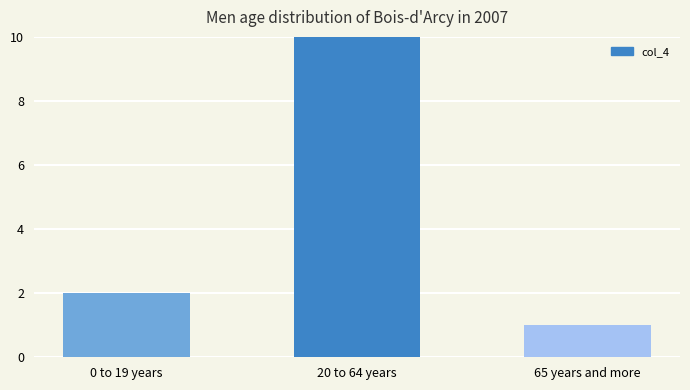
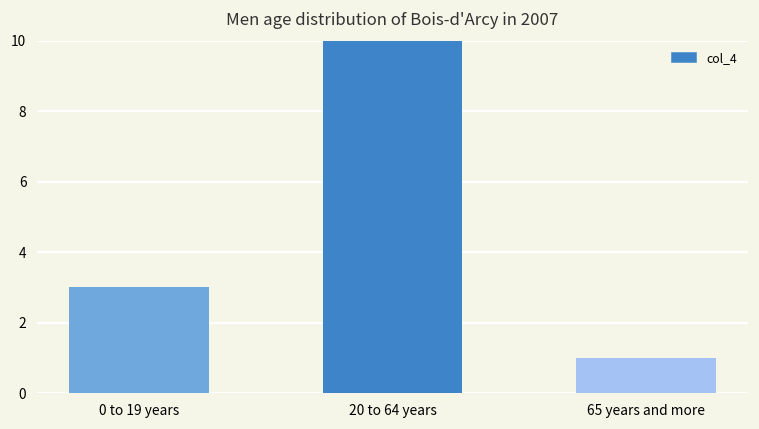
  {
-   "0 to 19 years": 2,
+   "0 to 19 years": 3,
    "20 to 64 years": 10,
    "65 years and more": 1
  }
